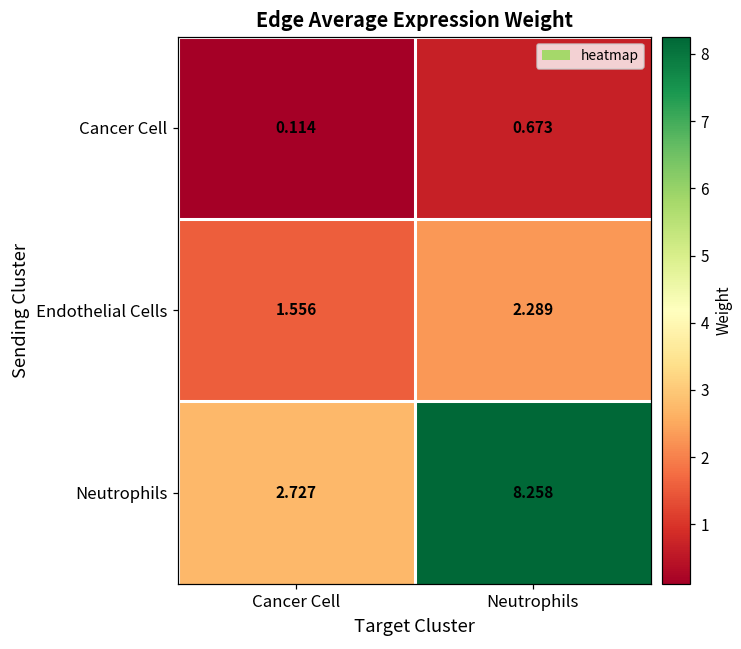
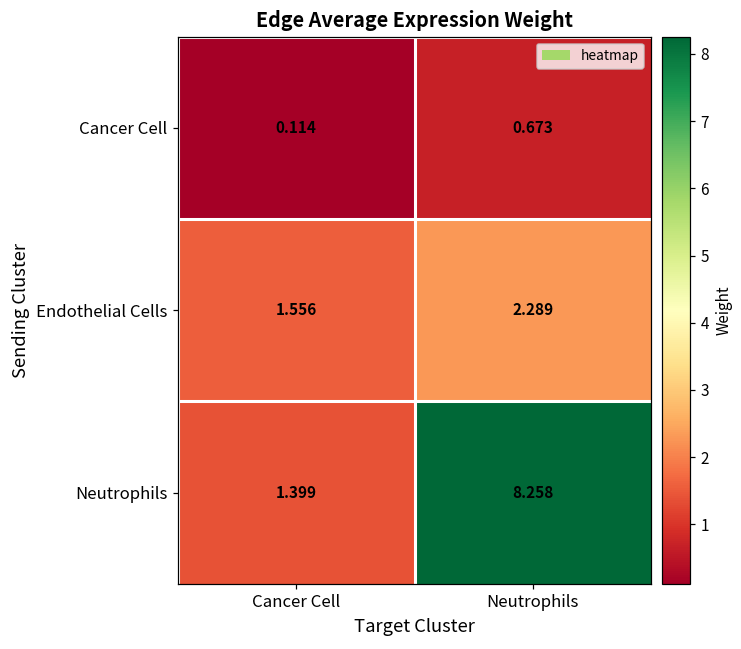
  {
    "Cancer Cell": {
      "Cancer Cell": 0.114,
      "Neutrophils": 0.673
    },
    "Endothelial Cells": {
      "Cancer Cell": 1.556,
      "Neutrophils": 2.289
    },
    "Neutrophils": {
-     "Cancer Cell": 2.727,
+     "Cancer Cell": 1.399,
      "Neutrophils": 8.258
    }
  }
